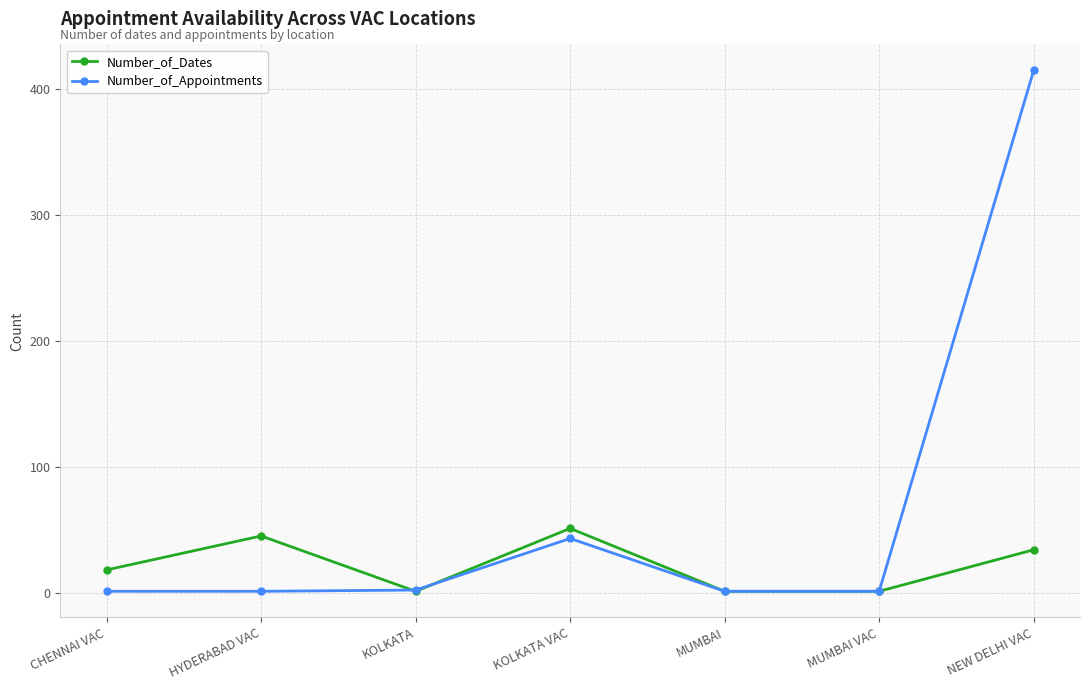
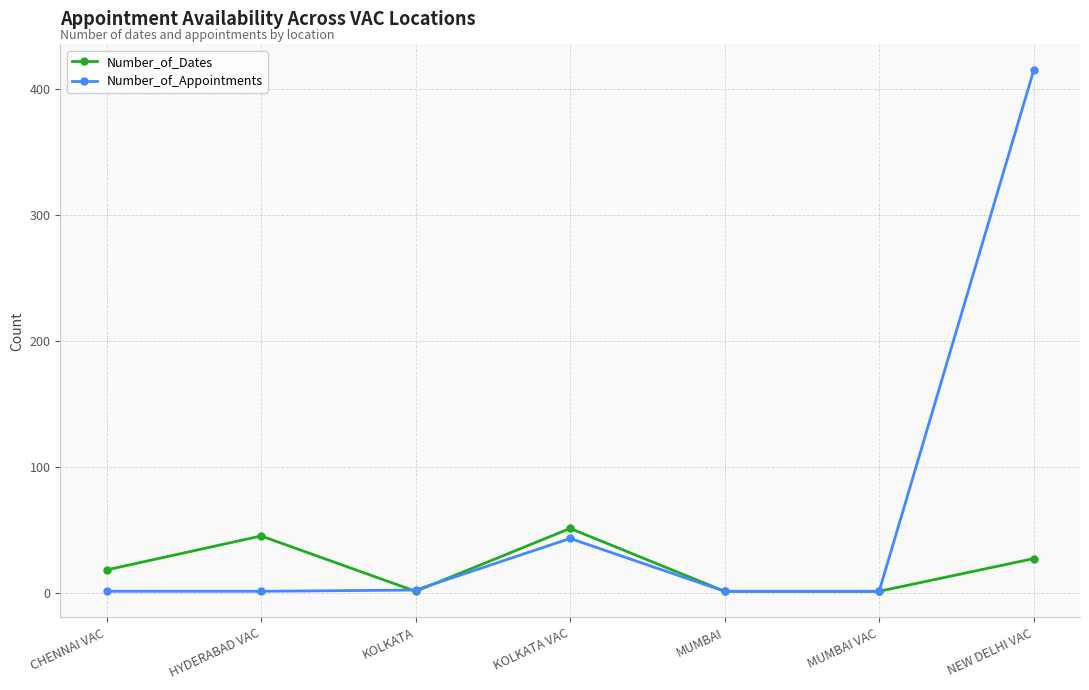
  {
    "Number_of_Dates": {
      "CHENNAI VAC": 18,
      "HYDERABAD VAC": 45,
      "KOLKATA VAC": 51,
-     "NEW DELHI VAC": 34
+     "NEW DELHI VAC": 27
    },
    "Number_of_Appointments": {
      "CHENNAI VAC": 1,
      "HYDERABAD VAC": 1,
      "KOLKATA VAC": 43,
      "NEW DELHI VAC": 415
    }
  }
